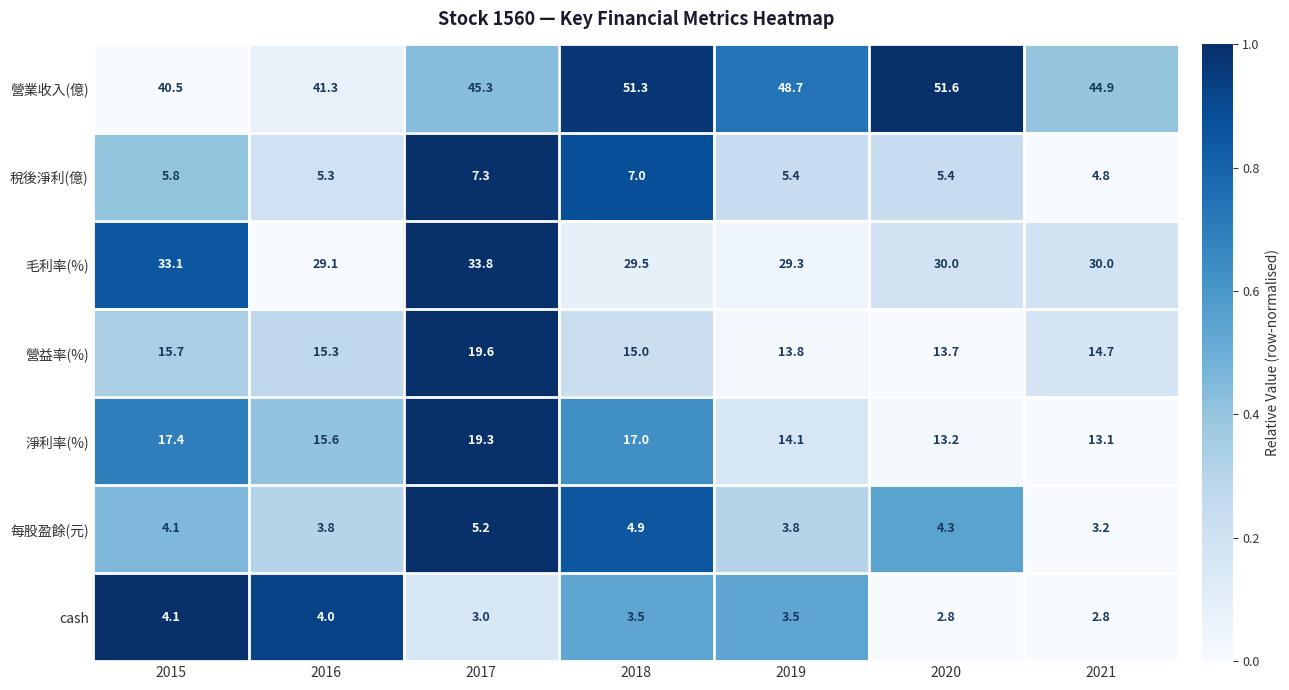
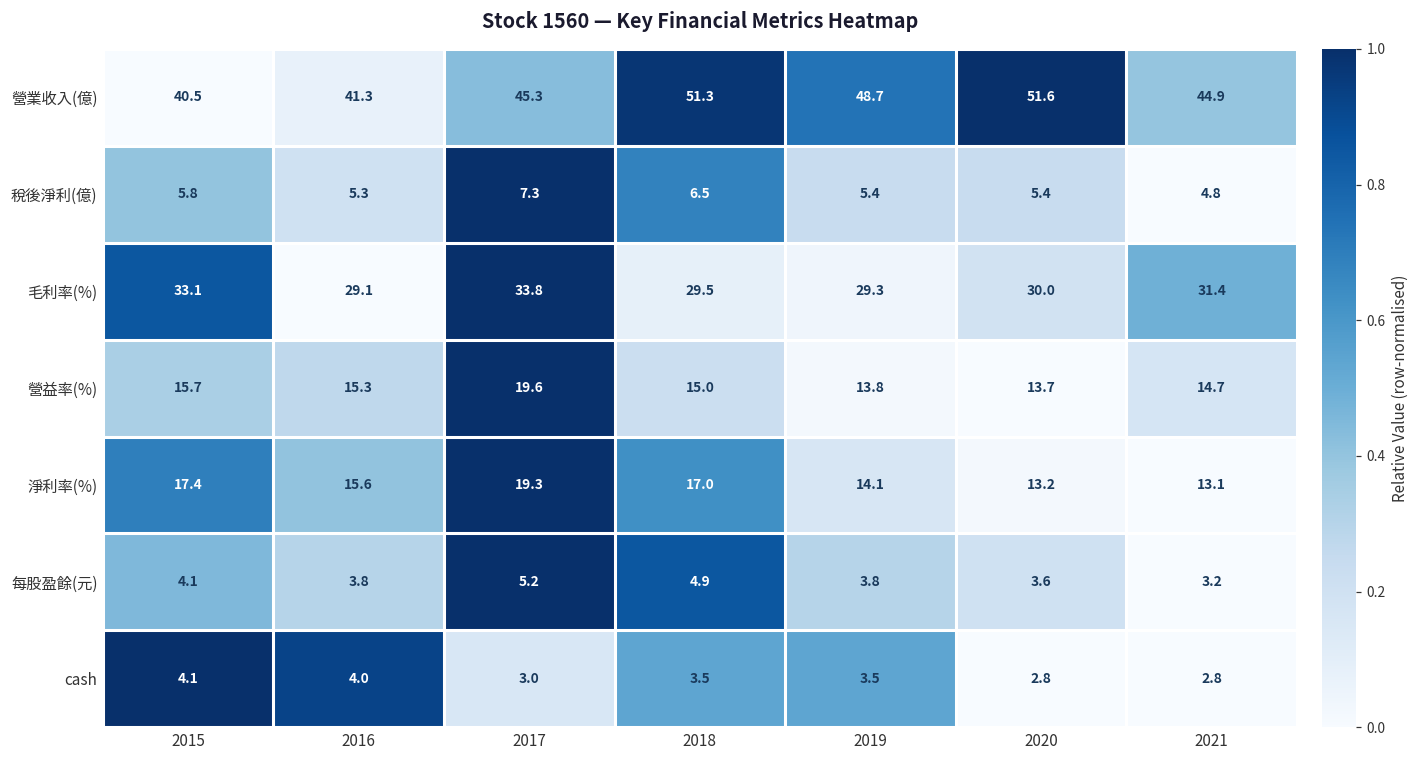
  {
    "營業收入(億)": {
      "2015": 40.5,
      "2016": 41.3,
      "2017": 45.3,
      "2018": 51.3,
      "2019": 48.7,
      "2020": 51.6,
      "2021": 44.9
    },
    "稅後淨利(億)": {
      "2015": 5.8,
      "2016": 5.3,
      "2017": 7.3,
-     "2018": 7.0,
+     "2018": 6.5,
      "2019": 5.4,
      "2020": 5.4,
      "2021": 4.8
    },
    "毛利率(%)": {
      "2015": 33.1,
      "2016": 29.1,
      "2017": 33.8,
      "2018": 29.5,
      "2019": 29.3,
      "2020": 30.0,
-     "2021": 30.0
+     "2021": 31.4
    },
    "營益率(%)": {
      "2015": 15.7,
      "2016": 15.3,
      "2017": 19.6,
      "2018": 15.0,
      "2019": 13.8,
      "2020": 13.7,
      "2021": 14.7
    },
    "淨利率(%)": {
      "2015": 17.4,
      "2016": 15.6,
      "2017": 19.3,
      "2018": 17.0,
      "2019": 14.1,
      "2020": 13.2,
      "2021": 13.1
    },
    "每股盈餘(元)": {
      "2015": 4.1,
      "2016": 3.8,
      "2017": 5.2,
      "2018": 4.9,
      "2019": 3.8,
-     "2020": 4.3,
+     "2020": 3.6,
      "2021": 3.2
    },
    "cash": {
      "2015": 4.1,
      "2016": 4.0,
      "2017": 3.0,
      "2018": 3.5,
      "2019": 3.5,
      "2020": 2.8,
      "2021": 2.8
    }
  }
